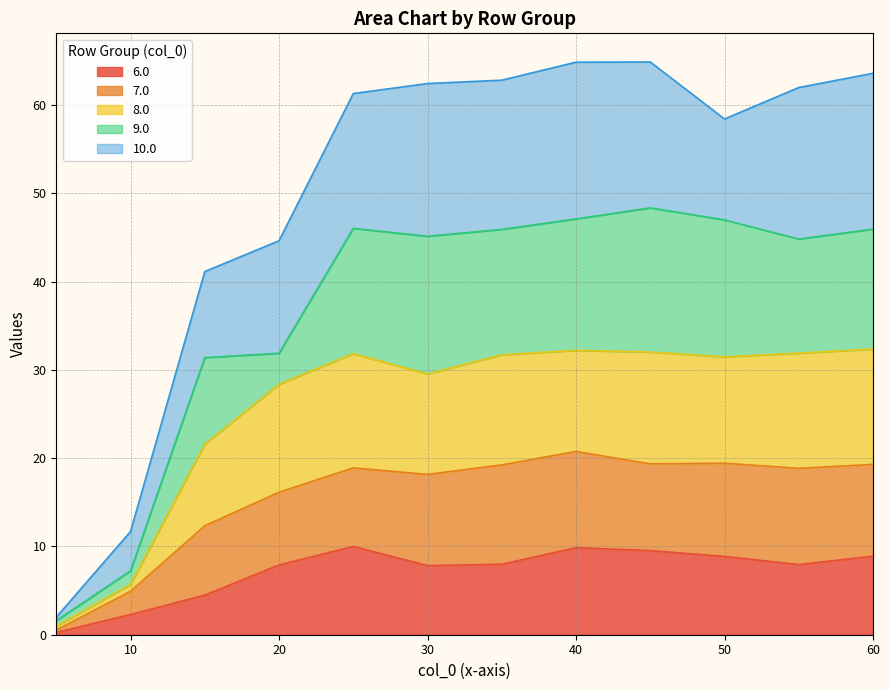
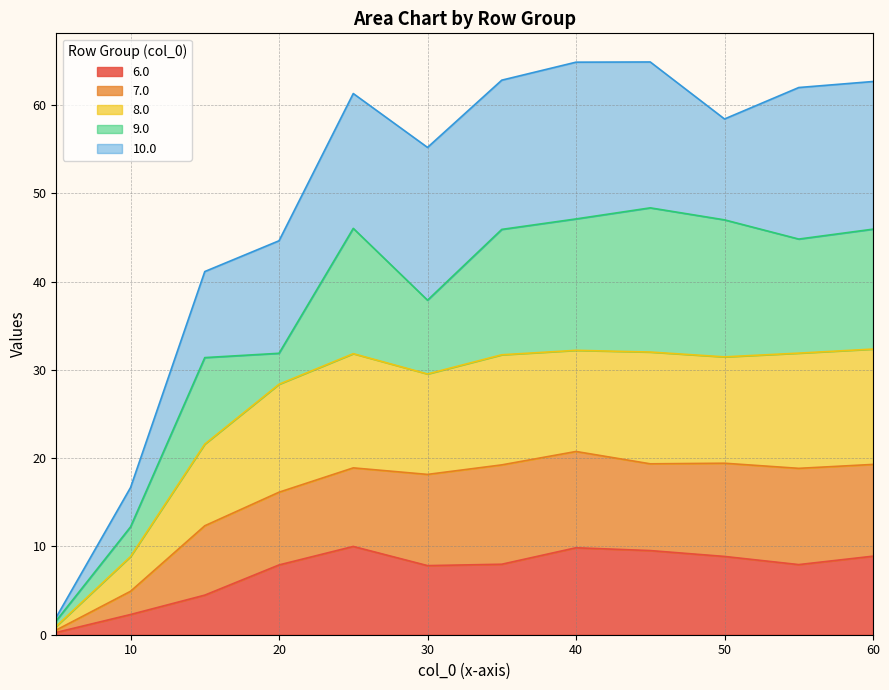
  {
    "8.0": {
-     "10": 1,
+     "10": 4,
      "20": 12,
      "30": 11,
      "40": 11,
      "50": 12,
      "60": 13
    },
    "9.0": {
-     "10": 2,
+     "10": 3,
      "20": 4,
-     "30": 16,
+     "30": 8,
      "40": 15,
      "50": 16,
      "60": 14
    },
    "10.0": {
      "10": 4,
      "20": 13,
      "30": 17,
      "40": 18,
      "50": 11,
-     "60": 18
+     "60": 17
    }
  }
